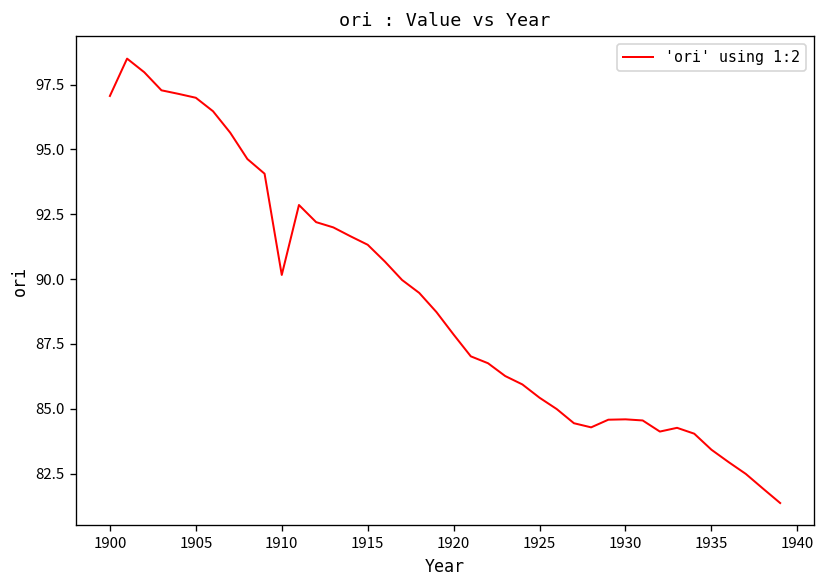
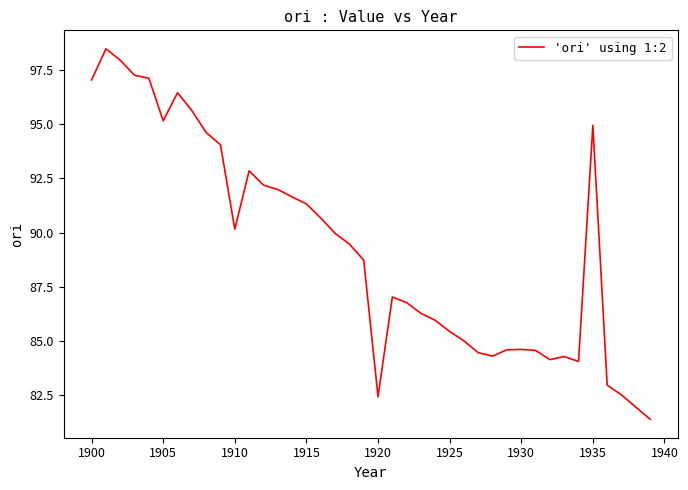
  {
    "1900": 97.1,
-   "1905": 97.0,
+   "1905": 95.2,
    "1910": 90.2,
    "1915": 91.3,
-   "1920": 87.9,
+   "1920": 82.4,
    "1925": 85.4,
    "1930": 84.6,
-   "1935": 83.4
+   "1935": 95.0
  }
